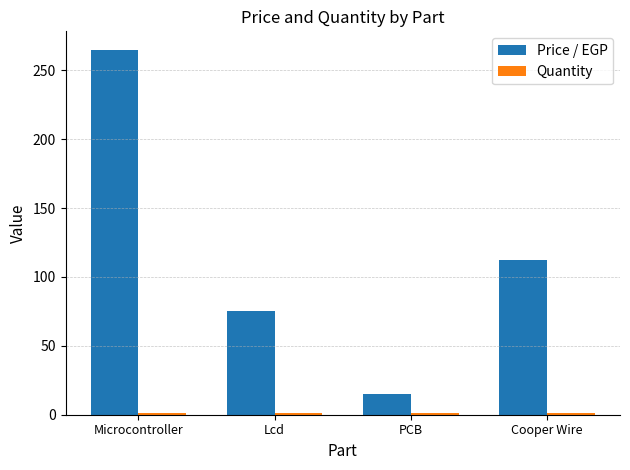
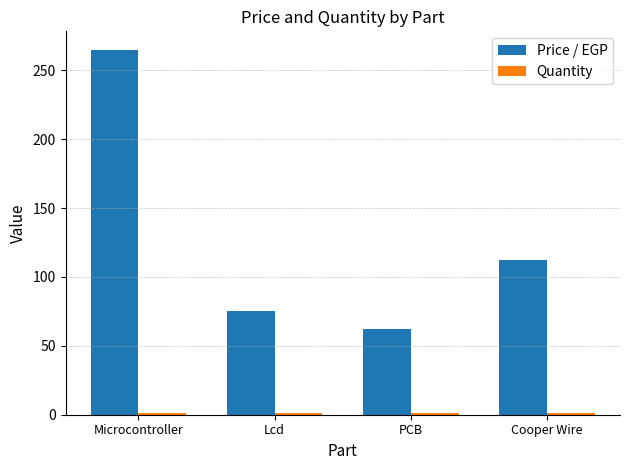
  {
    "Price / EGP": {
      "Microcontroller": 265,
      "Lcd": 75,
-     "PCB": 15,
+     "PCB": 62,
      "Cooper Wire": 112
    }
  }
